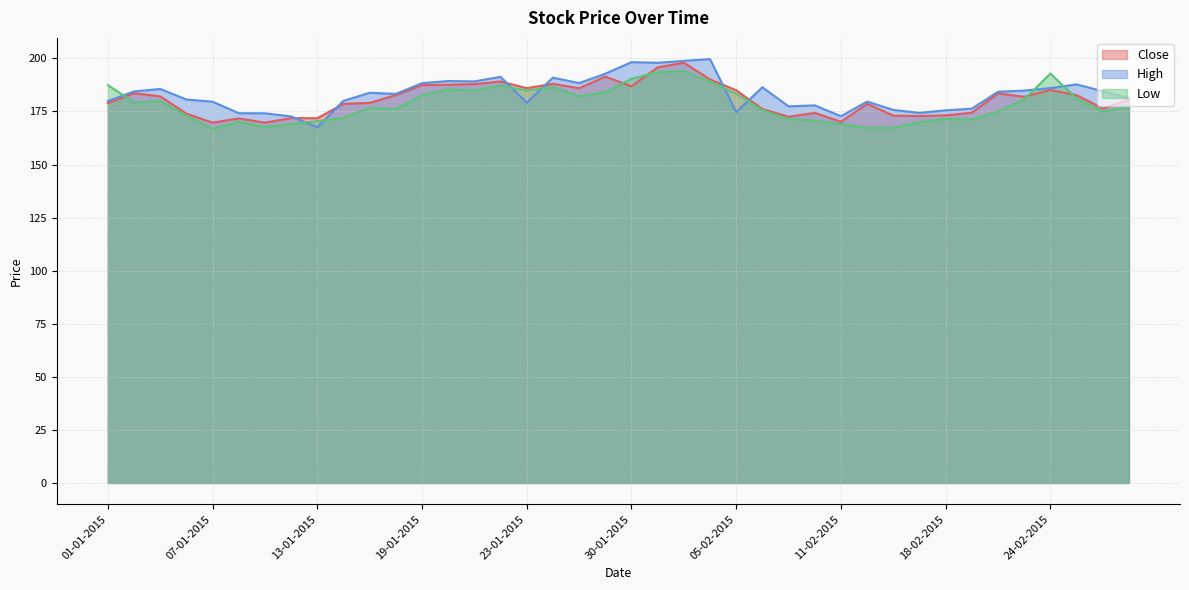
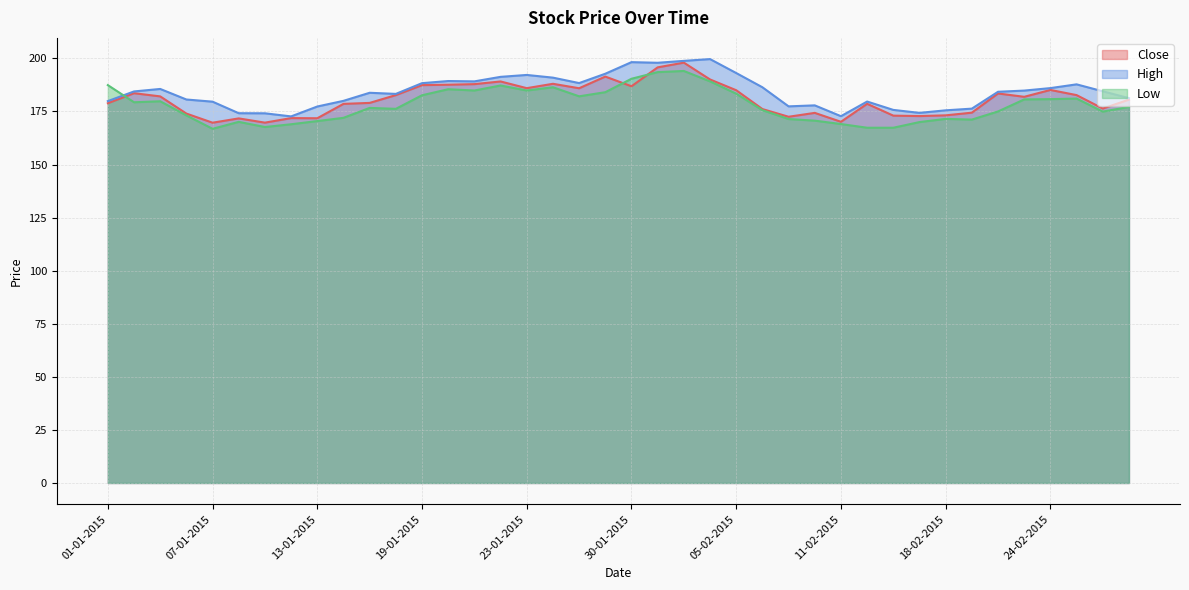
  {
    "Close": {
      "07-01-2015": 170,
      "13-01-2015": 172,
      "30-01-2015": 187,
      "05-02-2015": 185,
      "18-02-2015": 173
    },
    "High": {
      "07-01-2015": 180,
-     "13-01-2015": 168,
-     "23-01-2015": 179,
+     "13-01-2015": 177,
+     "23-01-2015": 192,
      "30-01-2015": 198,
-     "05-02-2015": 175,
+     "05-02-2015": 193,
      "11-02-2015": 173,
      "18-02-2015": 176
    },
    "Low": {
      "01-01-2015": 187,
      "07-01-2015": 167,
      "13-01-2015": 170,
      "19-01-2015": 183,
      "30-01-2015": 190,
      "05-02-2015": 183,
      "18-02-2015": 172,
-     "24-02-2015": 193
+     "24-02-2015": 181
    }
  }
